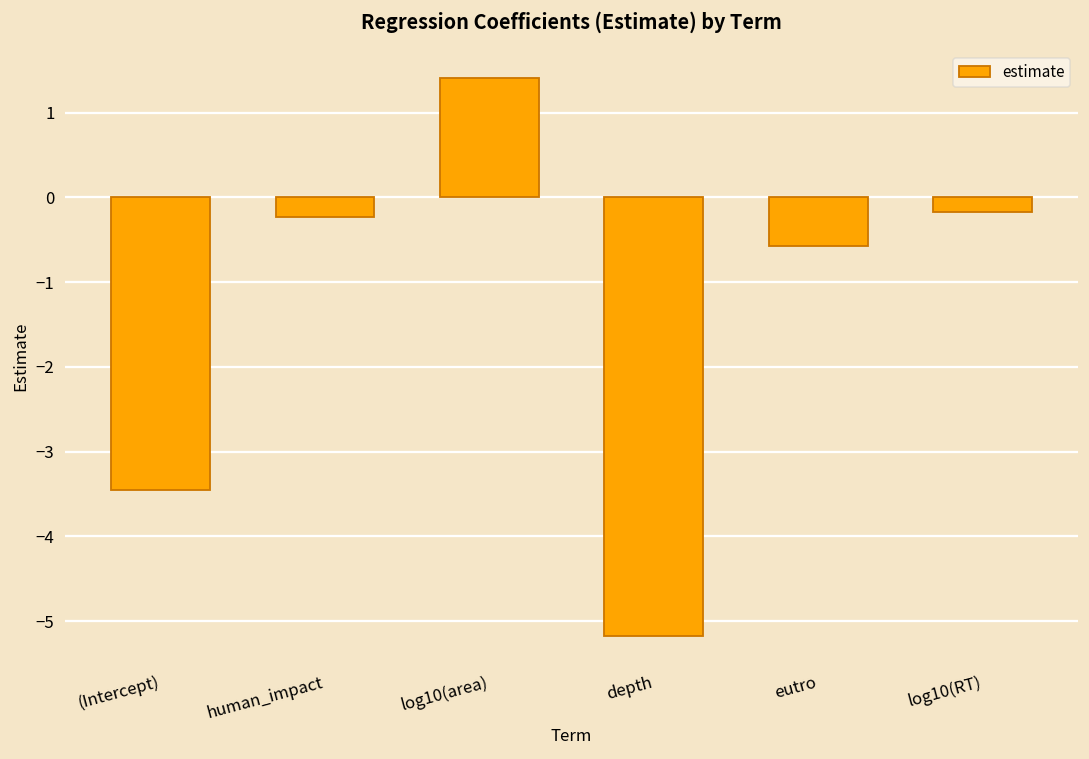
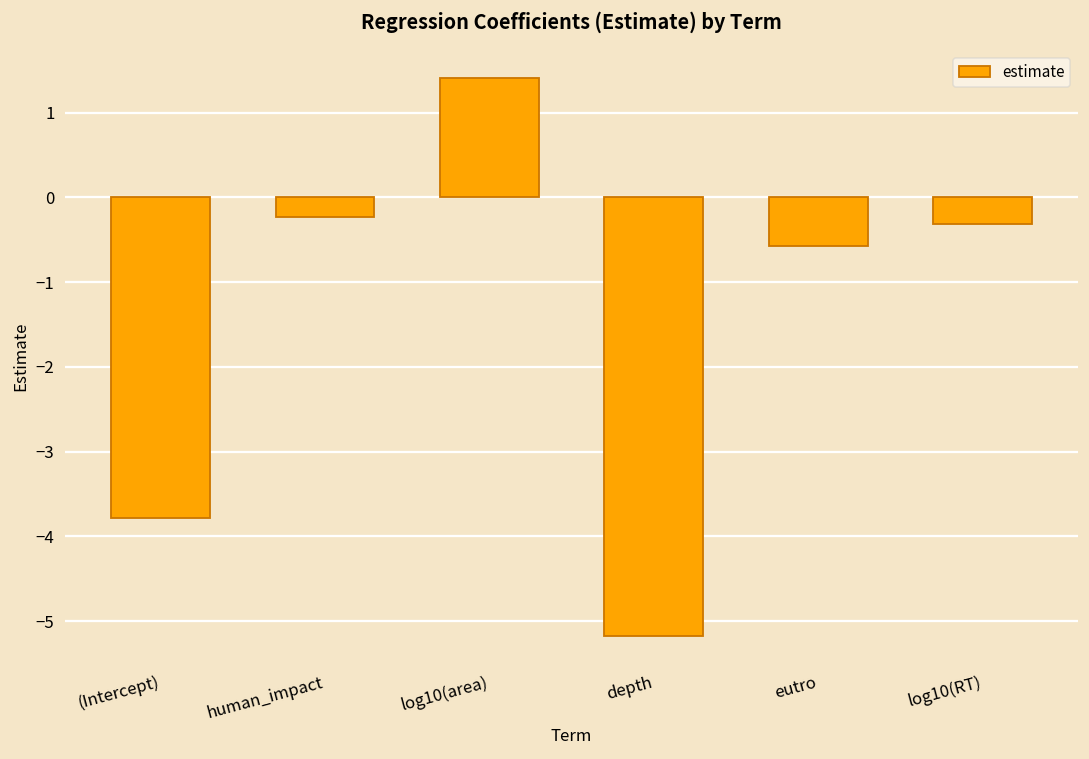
  {
-   "(Intercept)": -3.5,
+   "(Intercept)": -3.8,
    "human_impact": -0.2,
    "log10(area)": 1.4,
    "depth": -5.2,
    "eutro": -0.6,
-   "log10(RT)": -0.2
+   "log10(RT)": -0.3
  }
